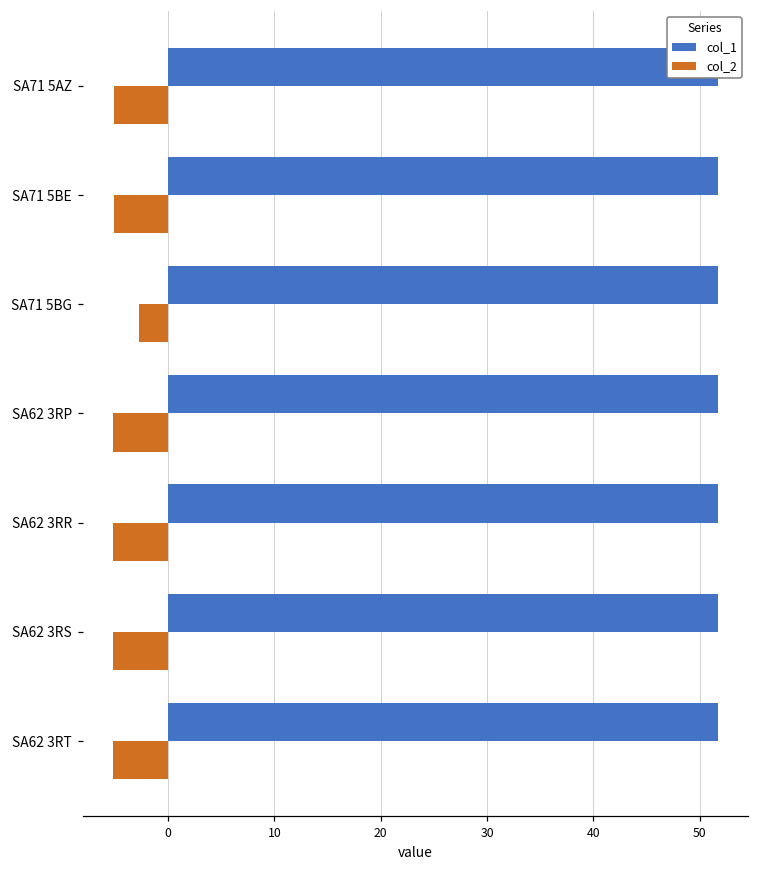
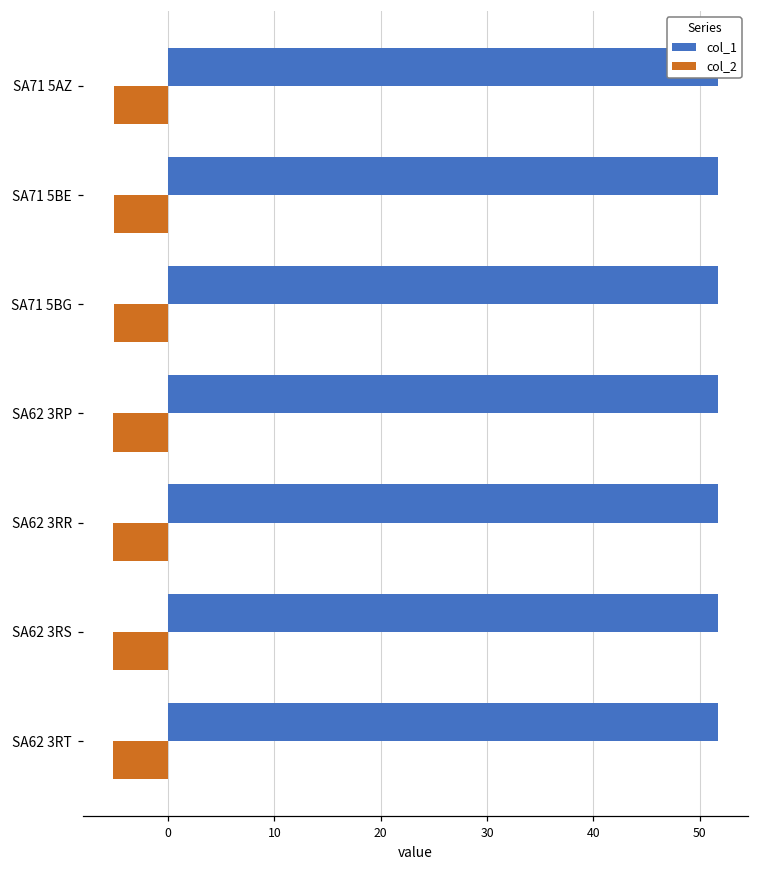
  {
    "col_1": {
      "SA71 5BE": 52,
      "SA71 5BG": 52,
      "SA62 3RP": 52,
      "SA62 3RR": 52,
      "SA62 3RS": 52,
      "SA62 3RT": 52
    },
    "col_2": {
      "SA71 5AZ": -5,
      "SA71 5BE": -5,
-     "SA71 5BG": -3,
+     "SA71 5BG": -5,
      "SA62 3RP": -5,
      "SA62 3RR": -5,
      "SA62 3RS": -5,
      "SA62 3RT": -5
    }
  }
